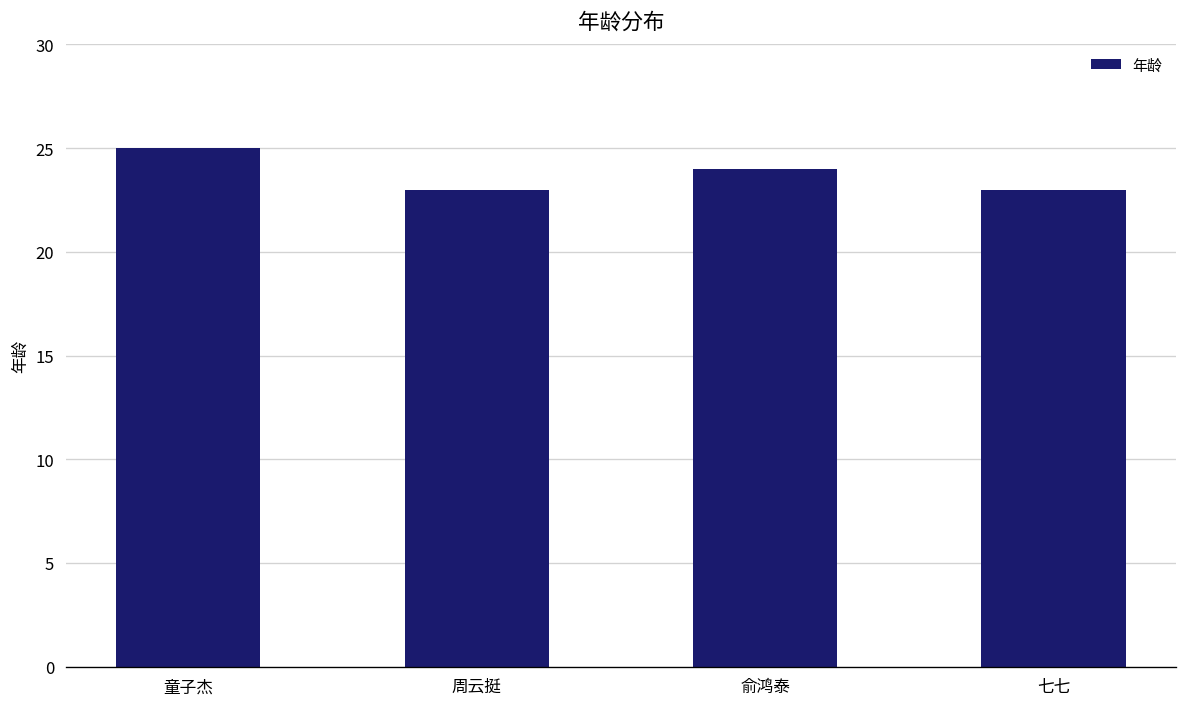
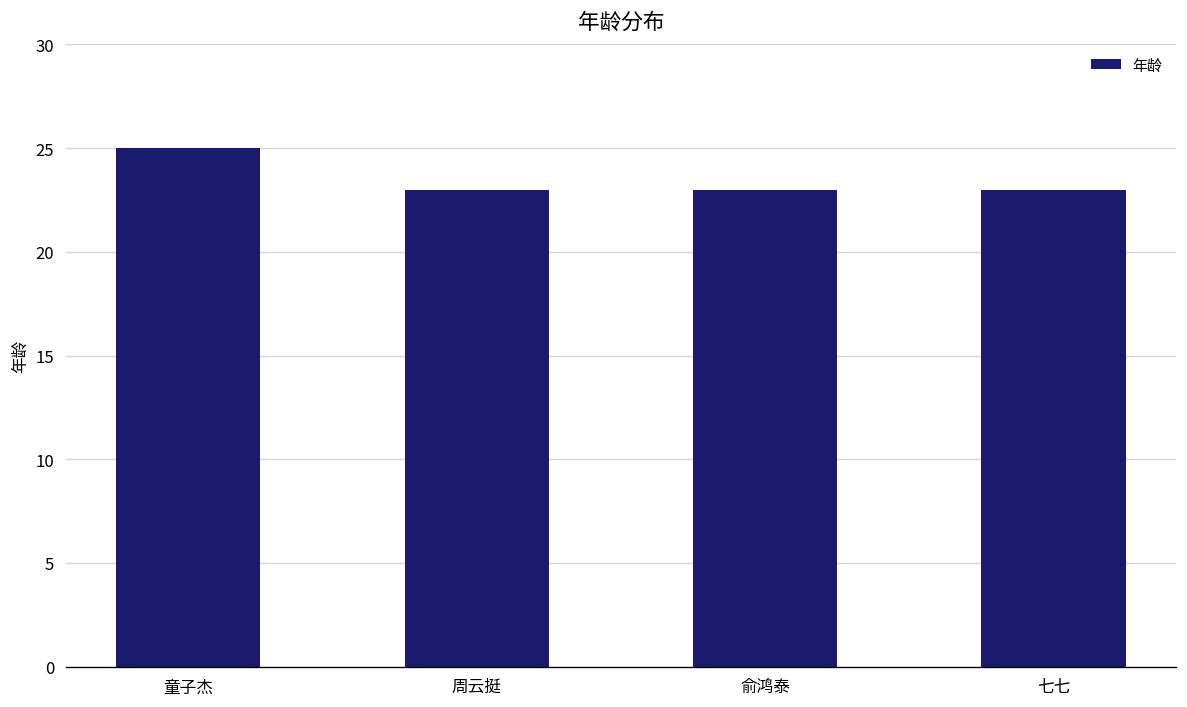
  {
    "童子杰": 25,
    "周云挺": 23,
-   "俞鸿泰": 24,
+   "俞鸿泰": 23,
    "七七": 23
  }
